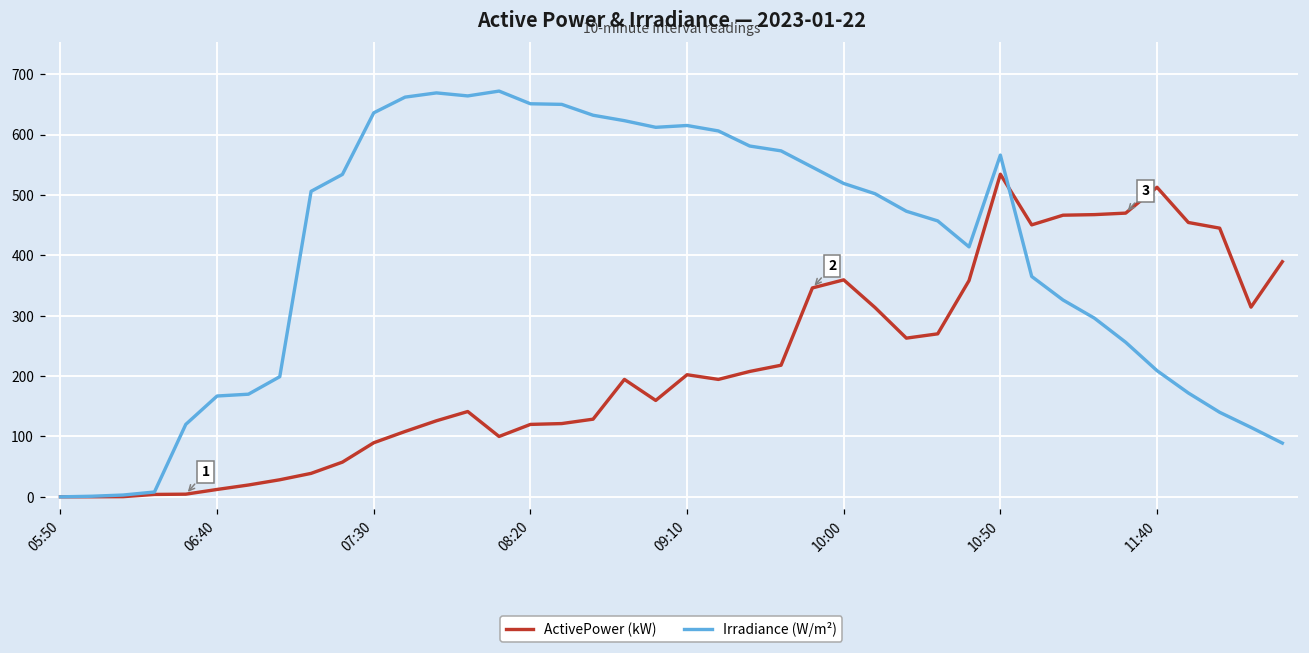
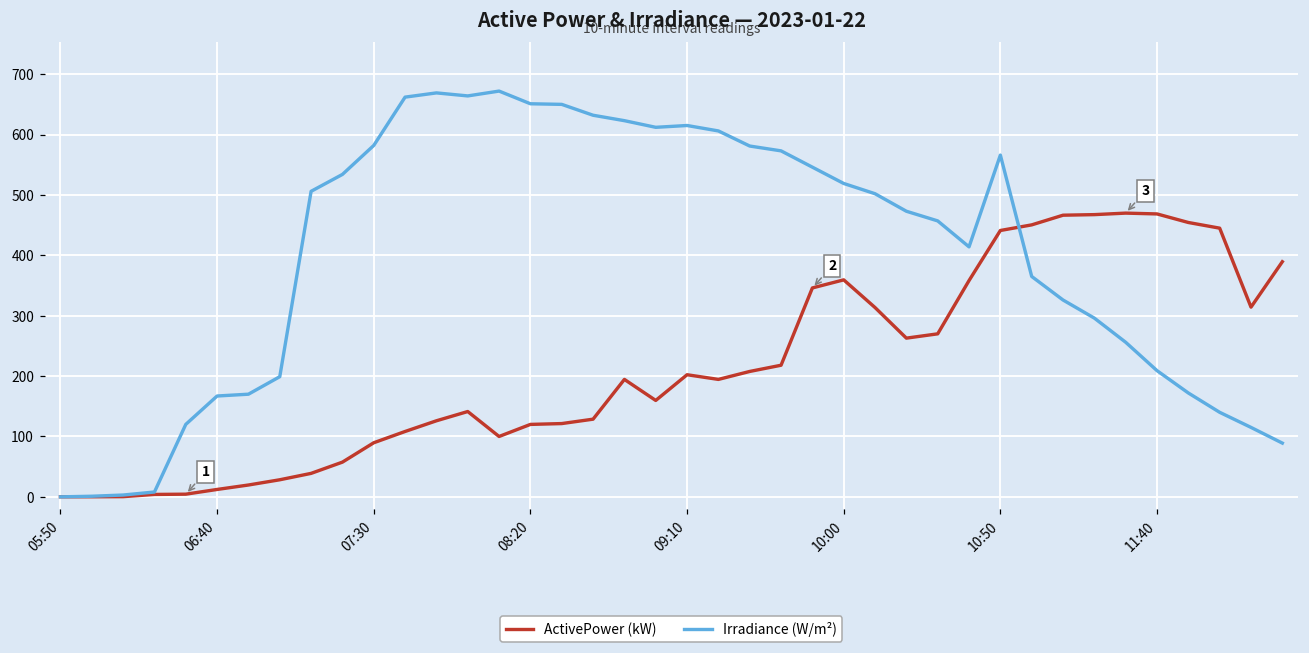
  {
    "ActivePower (kW)": {
      "06:40": 10,
      "07:30": 90,
      "08:20": 120,
      "09:10": 200,
      "10:00": 360,
-     "10:50": 530,
-     "11:40": 510
+     "10:50": 440,
+     "11:40": 470
    },
    "Irradiance (W/m²)": {
      "06:40": 170,
-     "07:30": 640,
+     "07:30": 580,
      "08:20": 650,
      "09:10": 620,
      "10:00": 520,
      "10:50": 570,
      "11:40": 210
    }
  }
